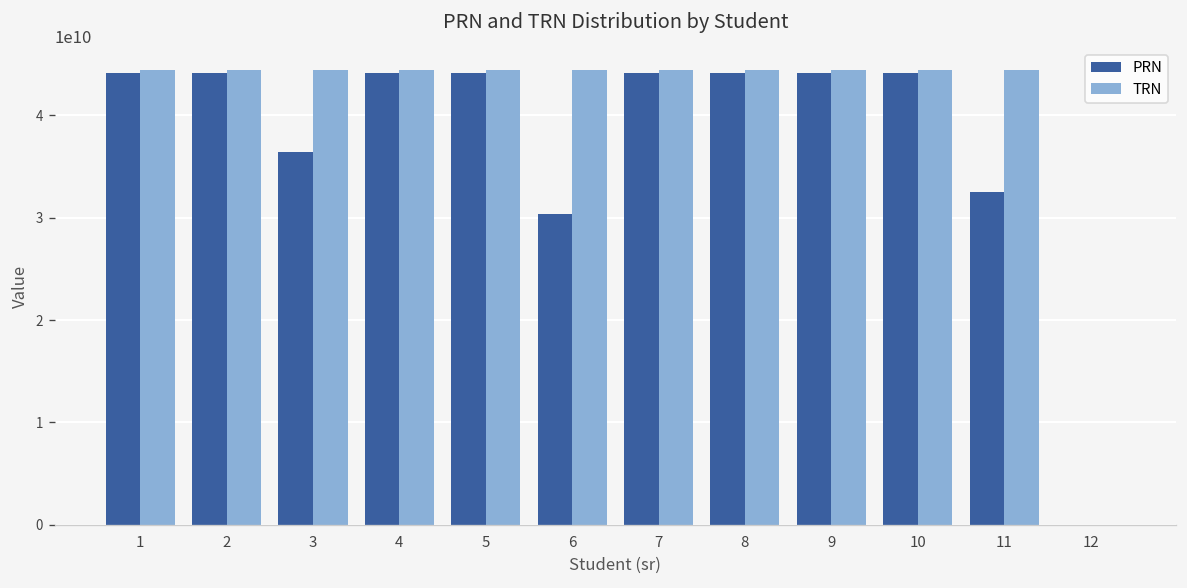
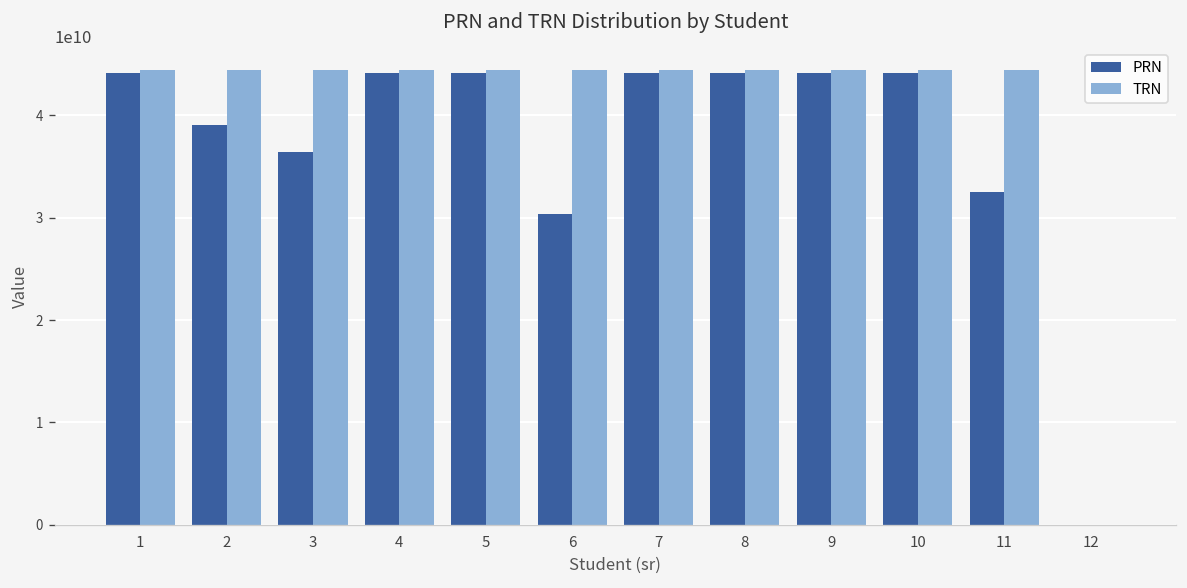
  {
    "PRN": {
      "1": 44000000000,
-     "2": 44000000000,
+     "2": 39000000000,
      "3": 36000000000,
      "4": 44000000000,
      "5": 44000000000,
      "6": 30000000000,
      "7": 44000000000,
      "8": 44000000000,
      "9": 44000000000,
      "10": 44000000000,
      "11": 32000000000
    },
    "TRN": {
      "1": 44000000000,
      "2": 44000000000,
      "3": 44000000000,
      "4": 44000000000,
      "5": 44000000000,
      "6": 44000000000,
      "7": 44000000000,
      "8": 44000000000,
      "9": 44000000000,
      "10": 44000000000,
      "11": 44000000000
    }
  }
